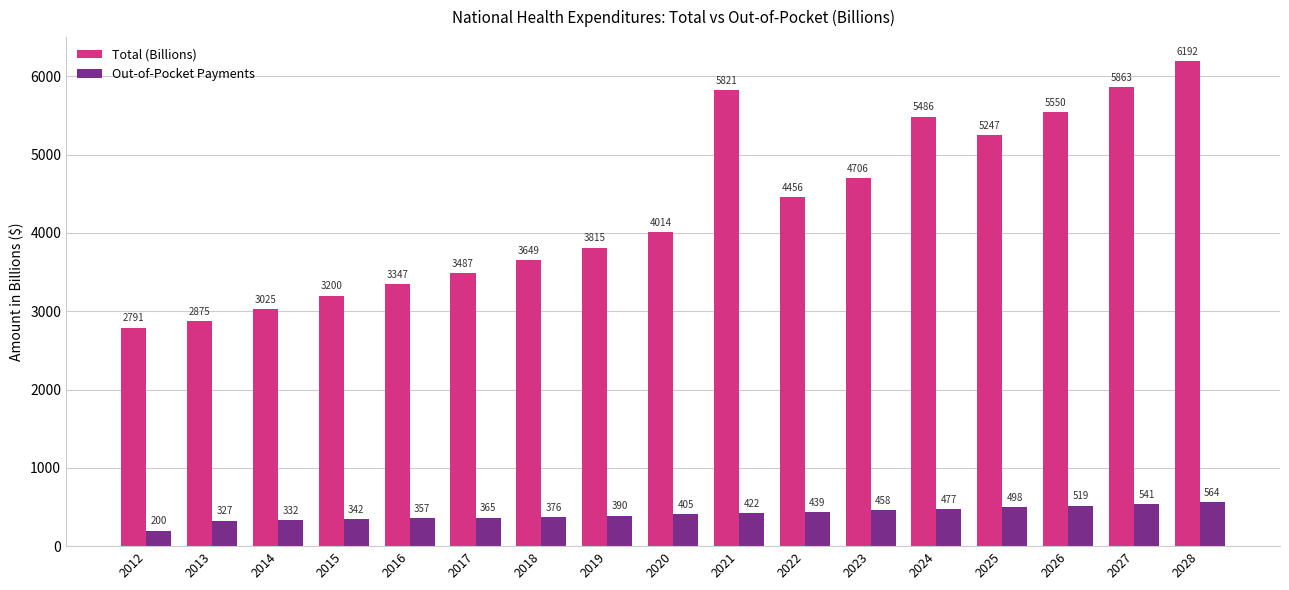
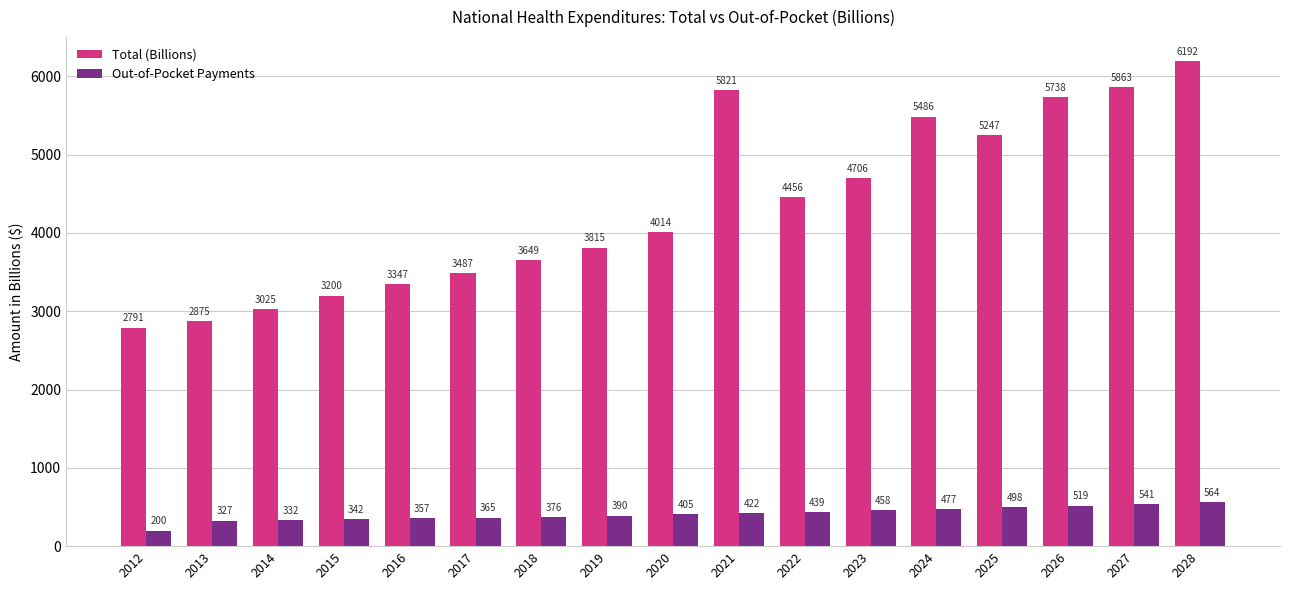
  {
    "Total (Billions)": {
      "2012": 2791,
      "2013": 2875,
      "2014": 3025,
      "2015": 3200,
      "2016": 3347,
      "2017": 3487,
      "2018": 3649,
      "2019": 3815,
      "2020": 4014,
      "2021": 5821,
      "2022": 4456,
      "2023": 4706,
      "2024": 5486,
      "2025": 5247,
-     "2026": 5550,
+     "2026": 5738,
      "2027": 5863,
      "2028": 6192
    },
    "Out-of-Pocket Payments": {
      "2012": 200,
      "2013": 327,
      "2014": 332,
      "2015": 342,
      "2016": 357,
      "2017": 365,
      "2018": 376,
      "2019": 390,
      "2020": 405,
      "2021": 422,
      "2022": 439,
      "2023": 458,
      "2024": 477,
      "2025": 498,
      "2026": 519,
      "2027": 541,
      "2028": 564
    }
  }
